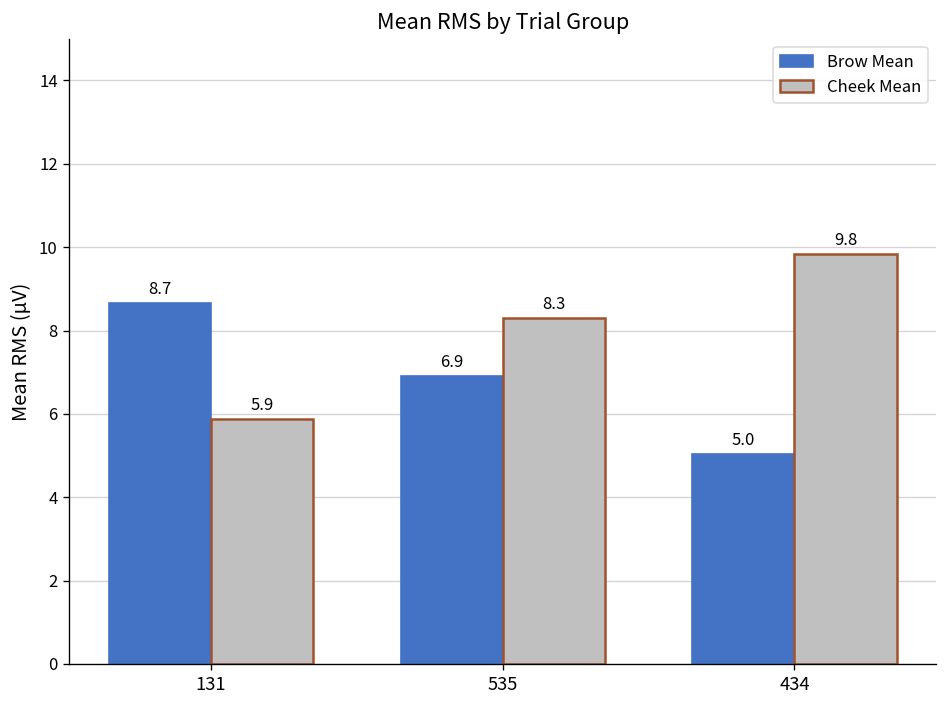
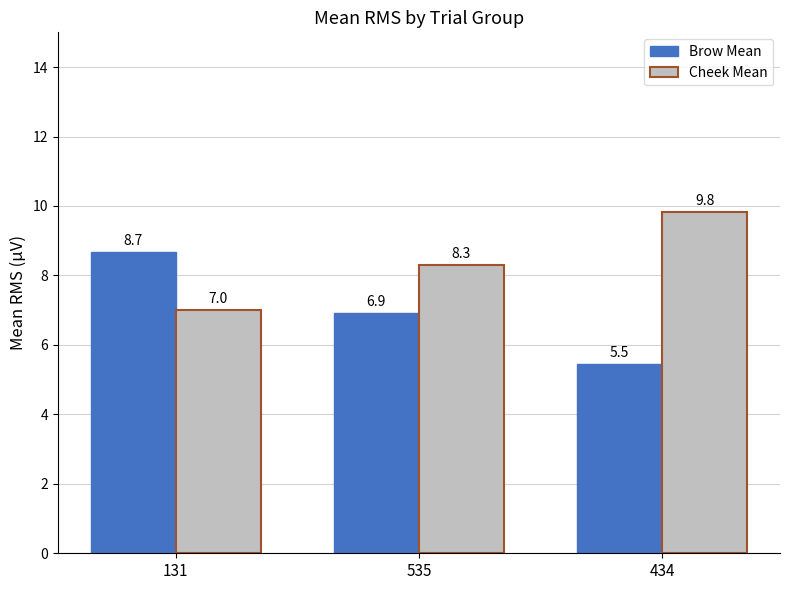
  {
    "Brow Mean": {
      "131": 8.7,
      "535": 6.9,
-     "434": 5.0
+     "434": 5.5
    },
    "Cheek Mean": {
-     "131": 5.9,
+     "131": 7.0,
      "535": 8.3,
      "434": 9.8
    }
  }
